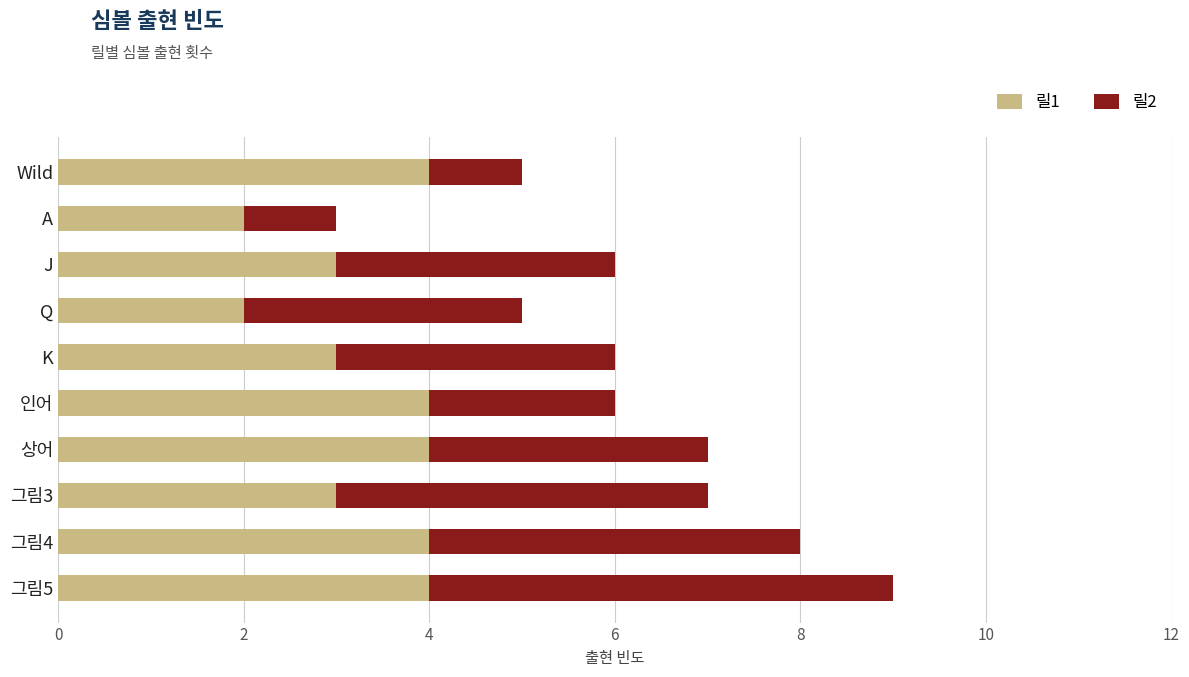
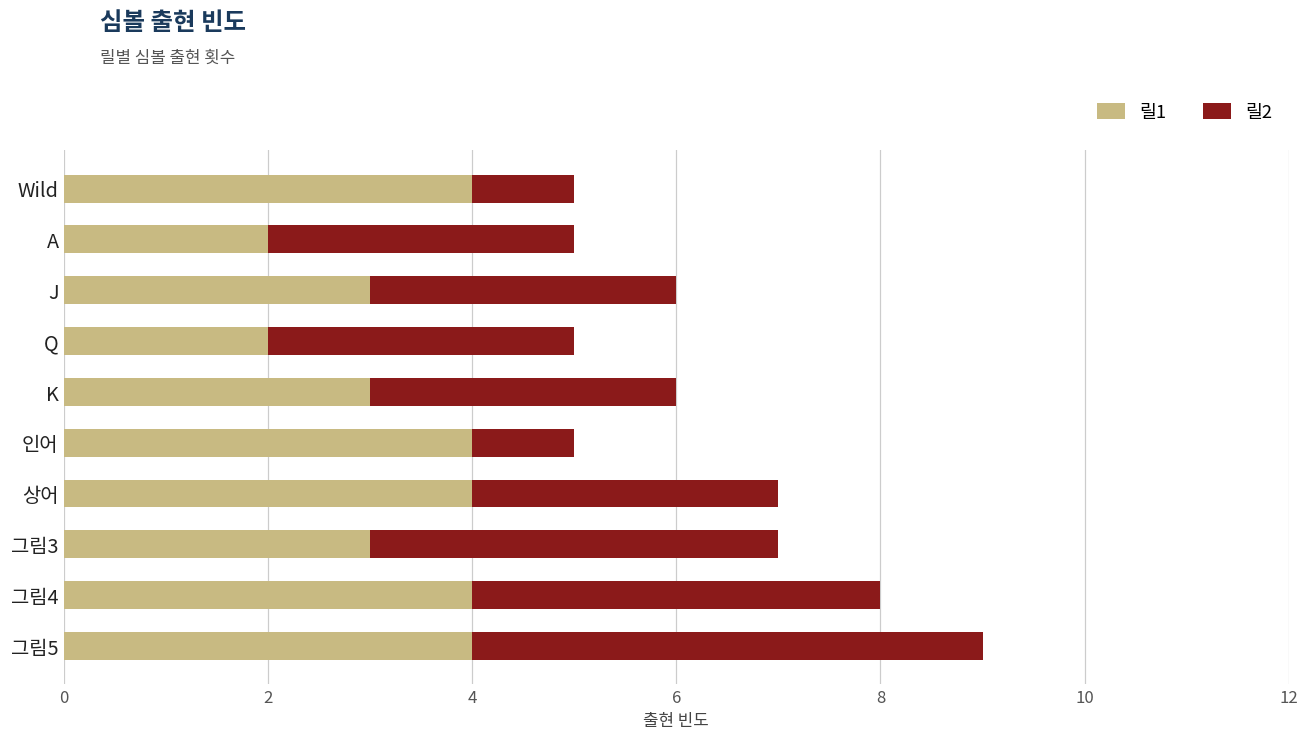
  {
    "릴1": {
      "Wild": 4,
      "A": 2,
      "J": 3,
      "Q": 2,
      "K": 3,
      "인어": 4,
      "상어": 4,
      "그림3": 3,
      "그림4": 4,
      "그림5": 4
    },
    "릴2": {
      "Wild": 1,
-     "A": 1,
+     "A": 3,
      "J": 3,
      "Q": 3,
      "K": 3,
-     "인어": 2,
+     "인어": 1,
      "상어": 3,
      "그림3": 4,
      "그림4": 4,
      "그림5": 5
    }
  }
